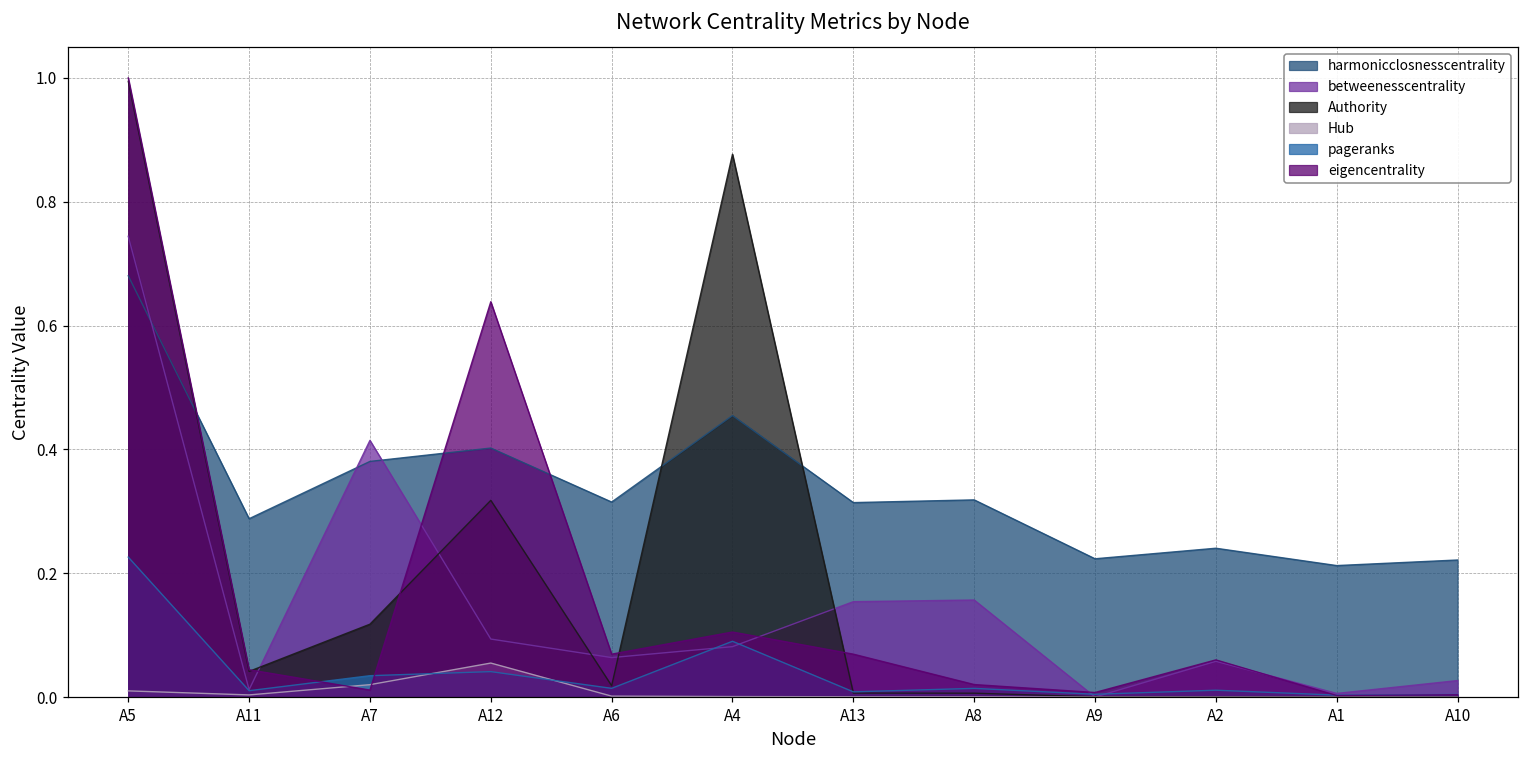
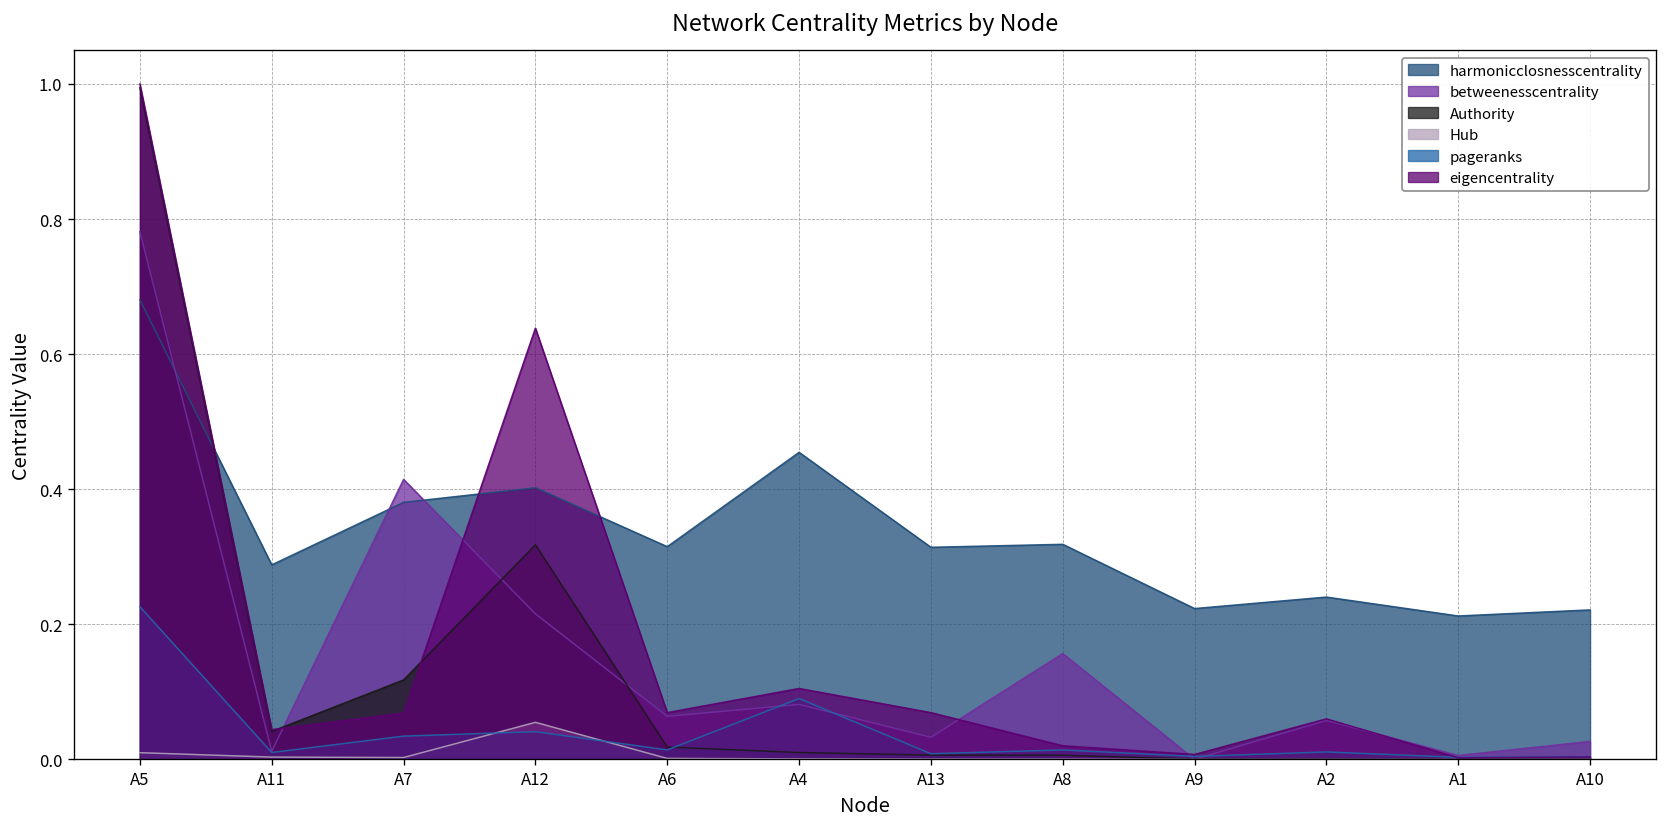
  {
    "betweenesscentrality": {
-     "A5": 0.74,
+     "A5": 0.78,
      "A7": 0.41,
-     "A12": 0.09,
+     "A12": 0.22,
      "A6": 0.06,
      "A4": 0.08,
-     "A13": 0.15,
+     "A13": 0.03,
      "A8": 0.16,
      "A10": 0.03
    },
    "Authority": {
      "A5": 0.99,
      "A7": 0.12,
      "A12": 0.32,
-     "A4": 0.88,
+     "A4": 0.01,
      "A8": 0.01
    },
    "Hub": {
      "A5": 0.01,
      "A11": 0.00,
-     "A7": 0.02,
+     "A7": 0.00,
      "A12": 0.05,
      "A6": 0.00,
      "A4": 0.00,
      "A13": 0.00,
      "A8": 0.00
    },
    "eigencentrality": {
      "A5": 1.00,
-     "A7": 0.01,
+     "A7": 0.07,
      "A12": 0.64,
      "A6": 0.07,
      "A4": 0.11,
      "A13": 0.07,
      "A8": 0.02
    }
  }
